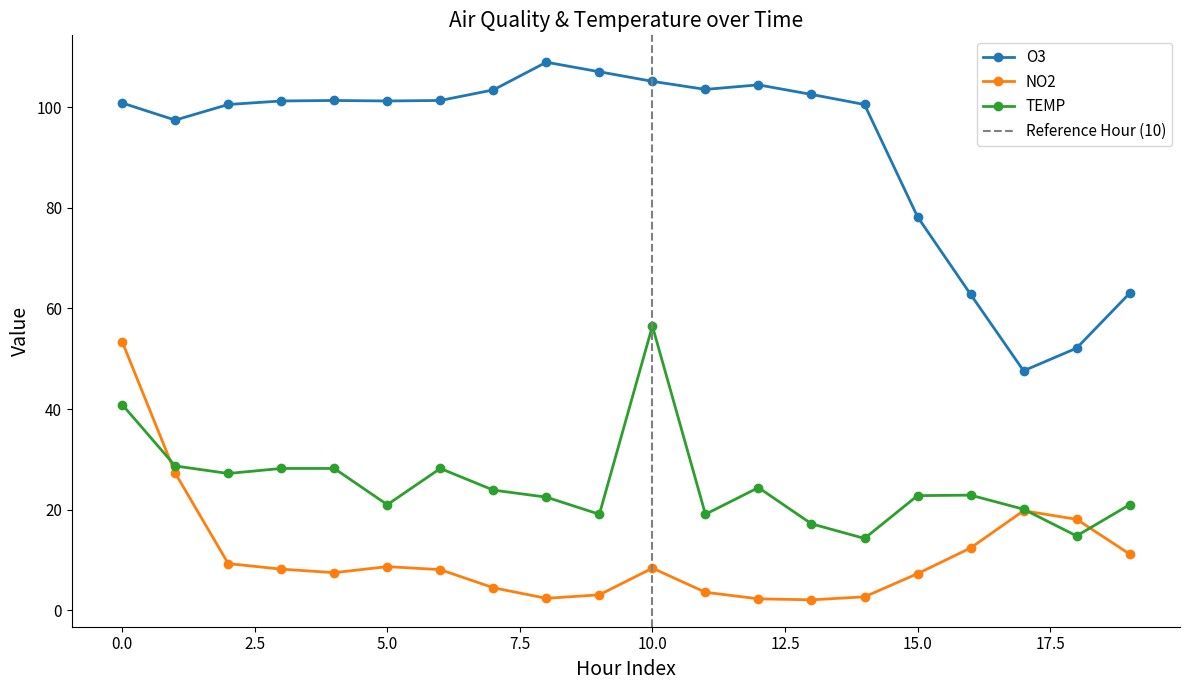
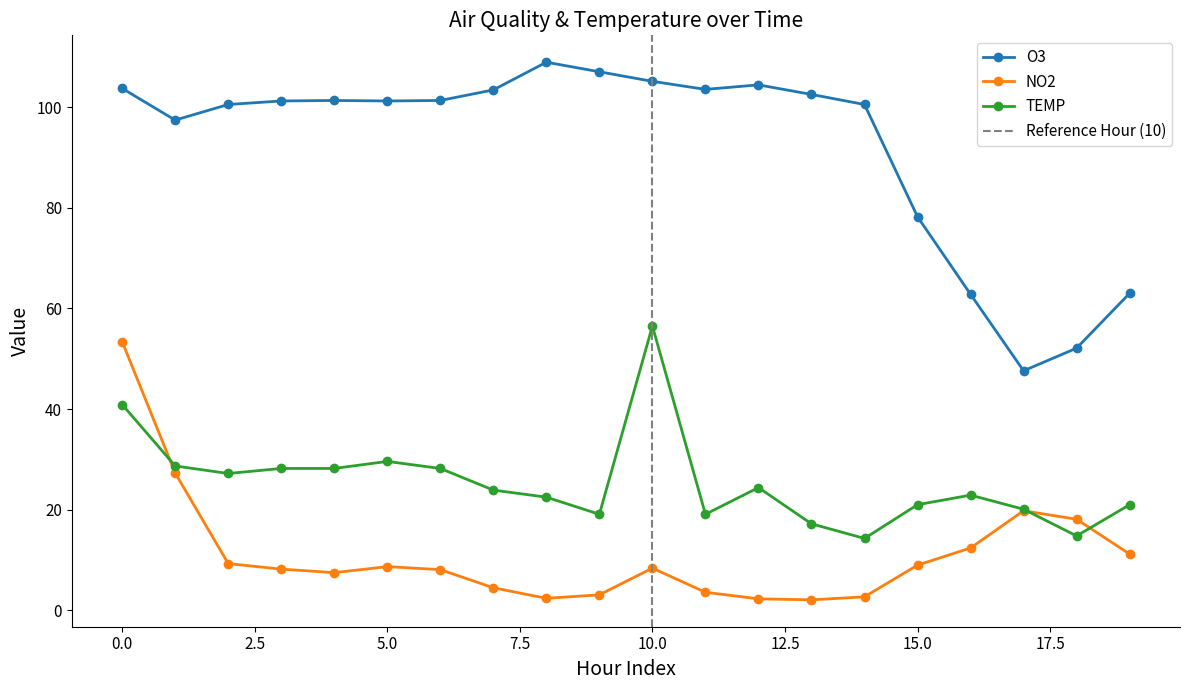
  {
    "O3": {
-     "0.0": 101,
+     "0.0": 104,
      "5.0": 101,
      "10.0": 105,
      "15.0": 78
    },
    "NO2": {
      "0.0": 53,
      "5.0": 9,
      "10.0": 8,
-     "15.0": 7
+     "15.0": 9
    },
    "TEMP": {
      "0.0": 41,
-     "5.0": 21,
+     "5.0": 30,
      "10.0": 57,
-     "15.0": 23
+     "15.0": 21
    }
  }
